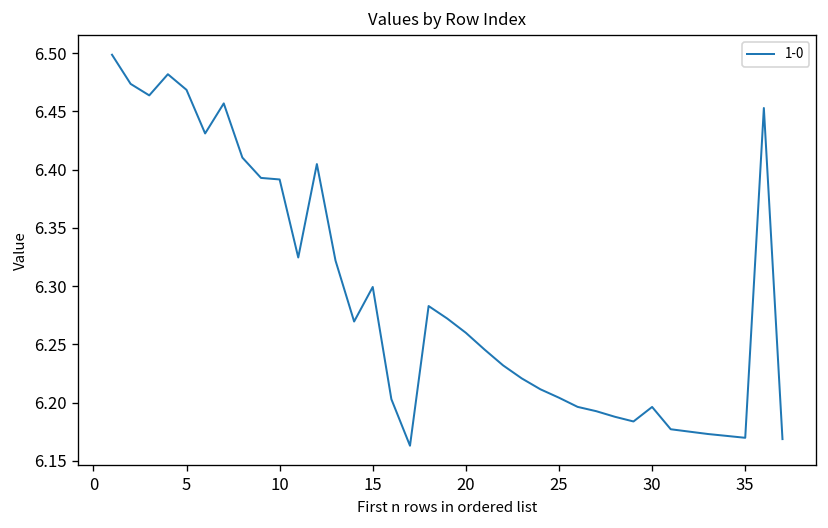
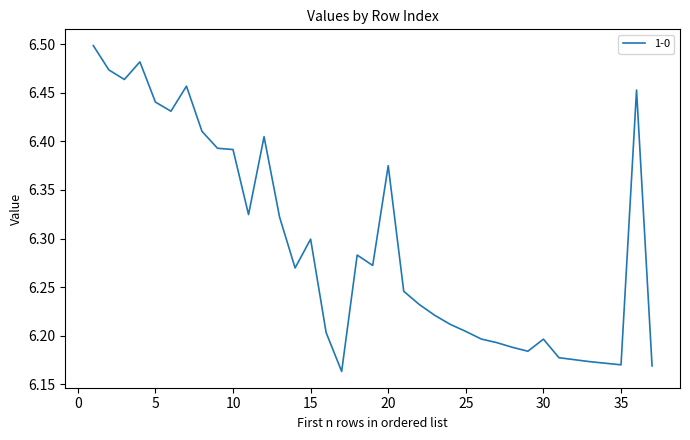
  {
-   "5": 6.47,
+   "5": 6.44,
    "10": 6.39,
    "15": 6.30,
-   "20": 6.26,
+   "20": 6.37,
    "25": 6.20,
    "30": 6.20,
    "35": 6.17
  }
